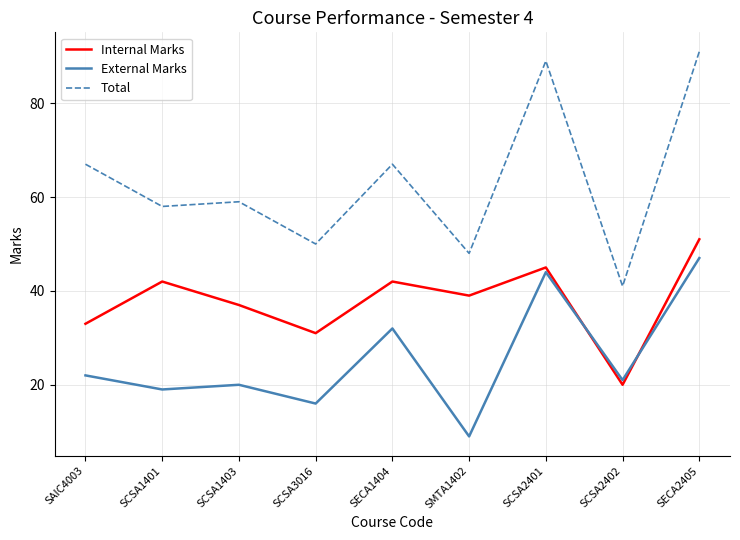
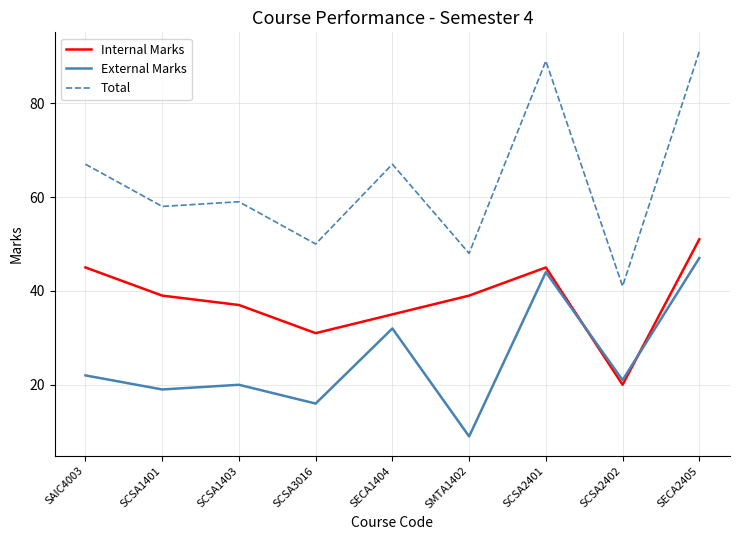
  {
    "Internal Marks": {
-     "SAIC4003": 33,
-     "SCSA1401": 42,
+     "SAIC4003": 45,
+     "SCSA1401": 39,
      "SCSA1403": 37,
      "SCSA3016": 31,
-     "SECA1404": 42,
+     "SECA1404": 35,
      "SMTA1402": 39,
      "SCSA2401": 45,
      "SCSA2402": 20,
      "SECA2405": 51
    }
  }
